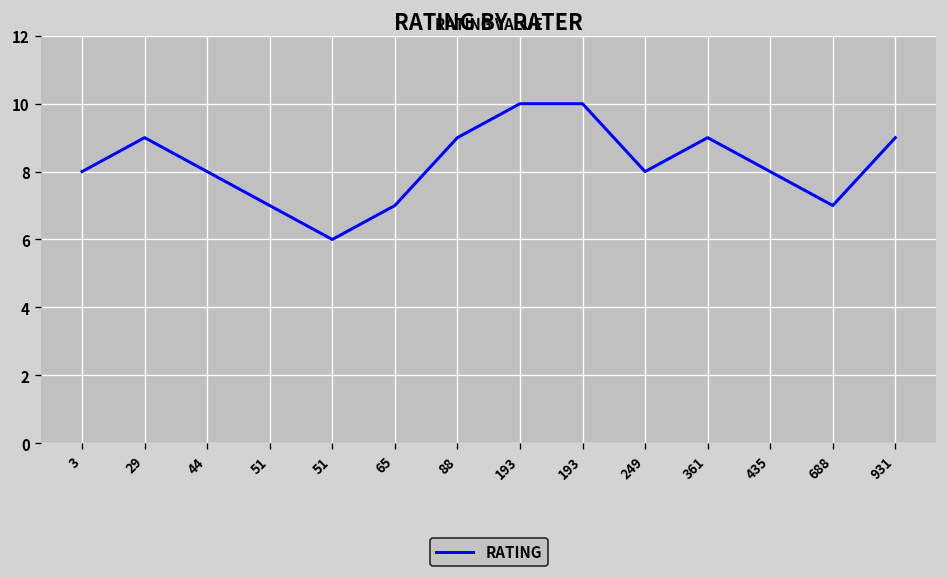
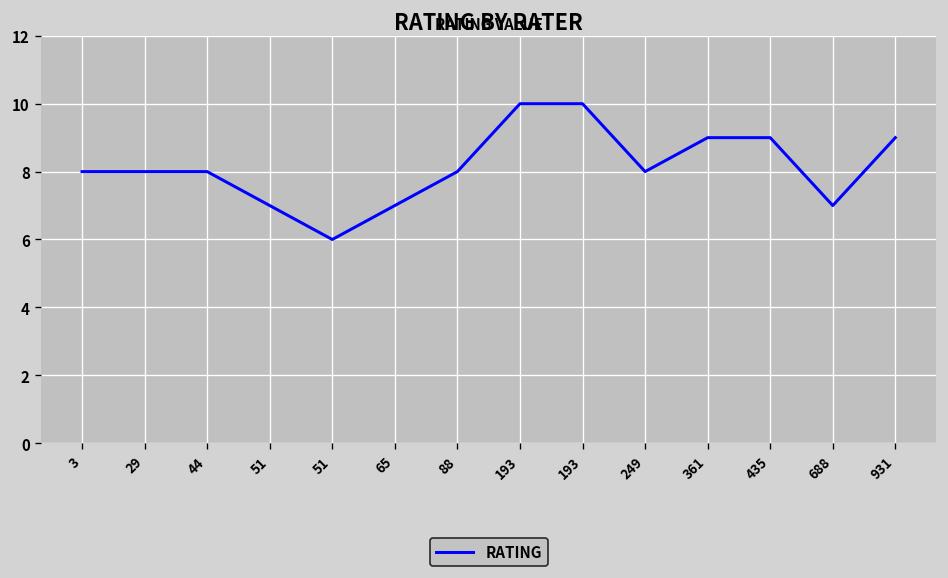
  {
    "3": 8,
-   "29": 9,
+   "29": 8,
    "44": 8,
    "65": 7,
-   "88": 9,
+   "88": 8,
    "249": 8,
    "361": 9,
-   "435": 8,
+   "435": 9,
    "688": 7,
    "931": 9
  }
